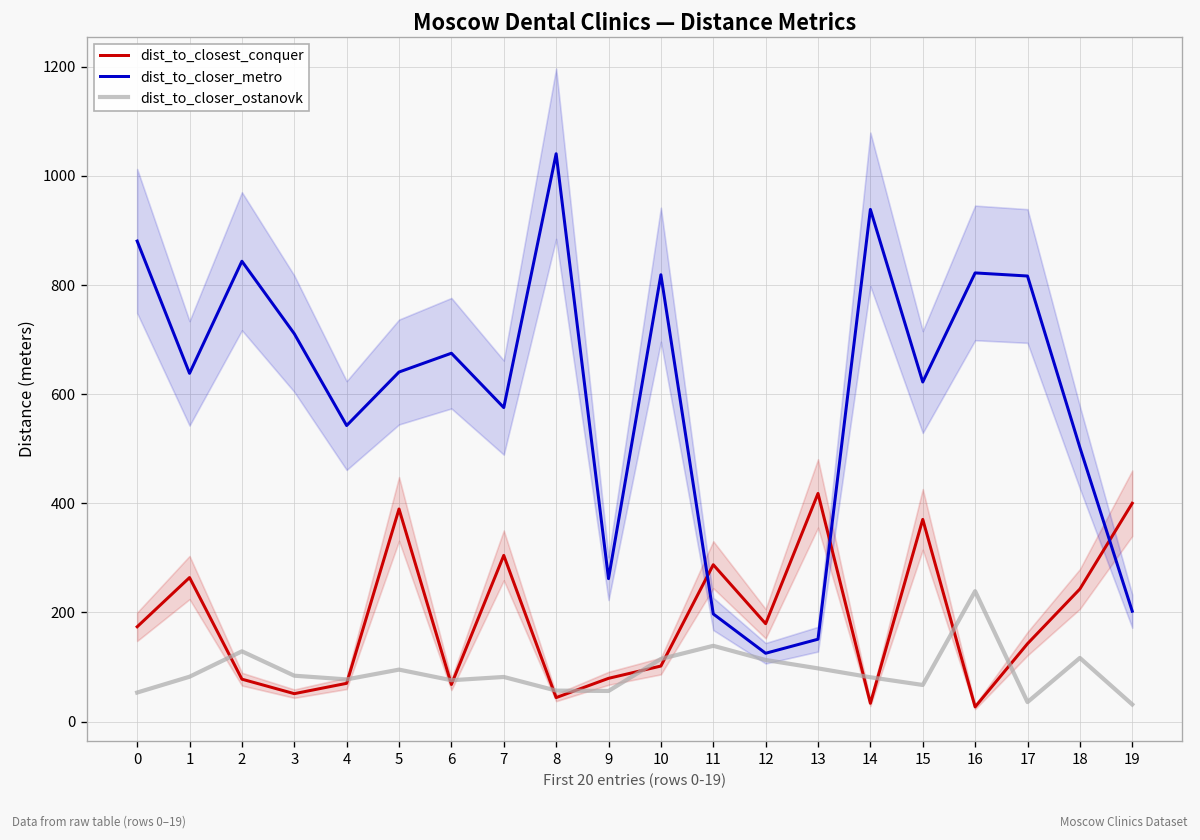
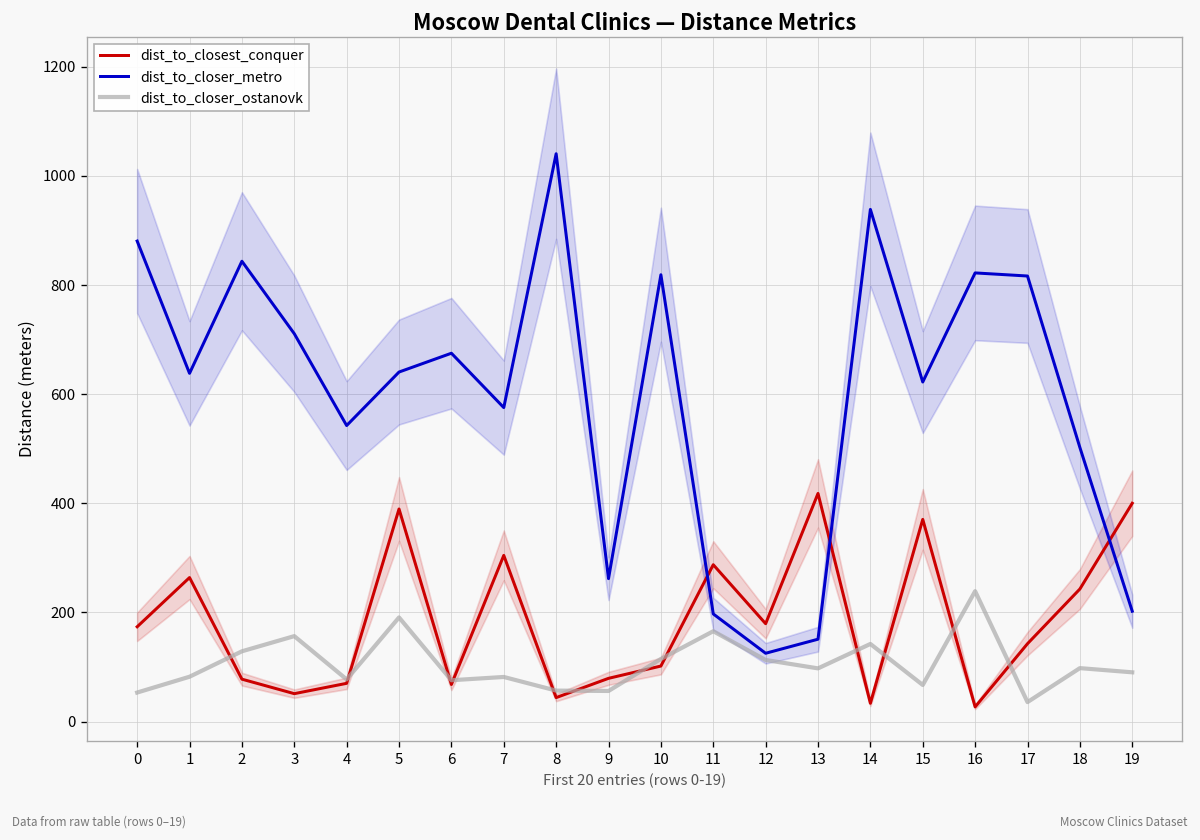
  {
    "dist_to_closer_ostanovk": {
      "0": 50,
      "1": 80,
      "2": 130,
-     "3": 80,
-     "5": 100,
+     "3": 160,
+     "5": 190,
      "7": 80,
      "8": 60,
      "9": 60,
-     "11": 140,
+     "11": 170,
      "12": 110,
      "13": 100,
-     "14": 80,
+     "14": 140,
      "15": 70,
      "16": 240,
      "17": 40,
-     "18": 120,
-     "19": 30
+     "18": 100,
+     "19": 90
    }
  }
